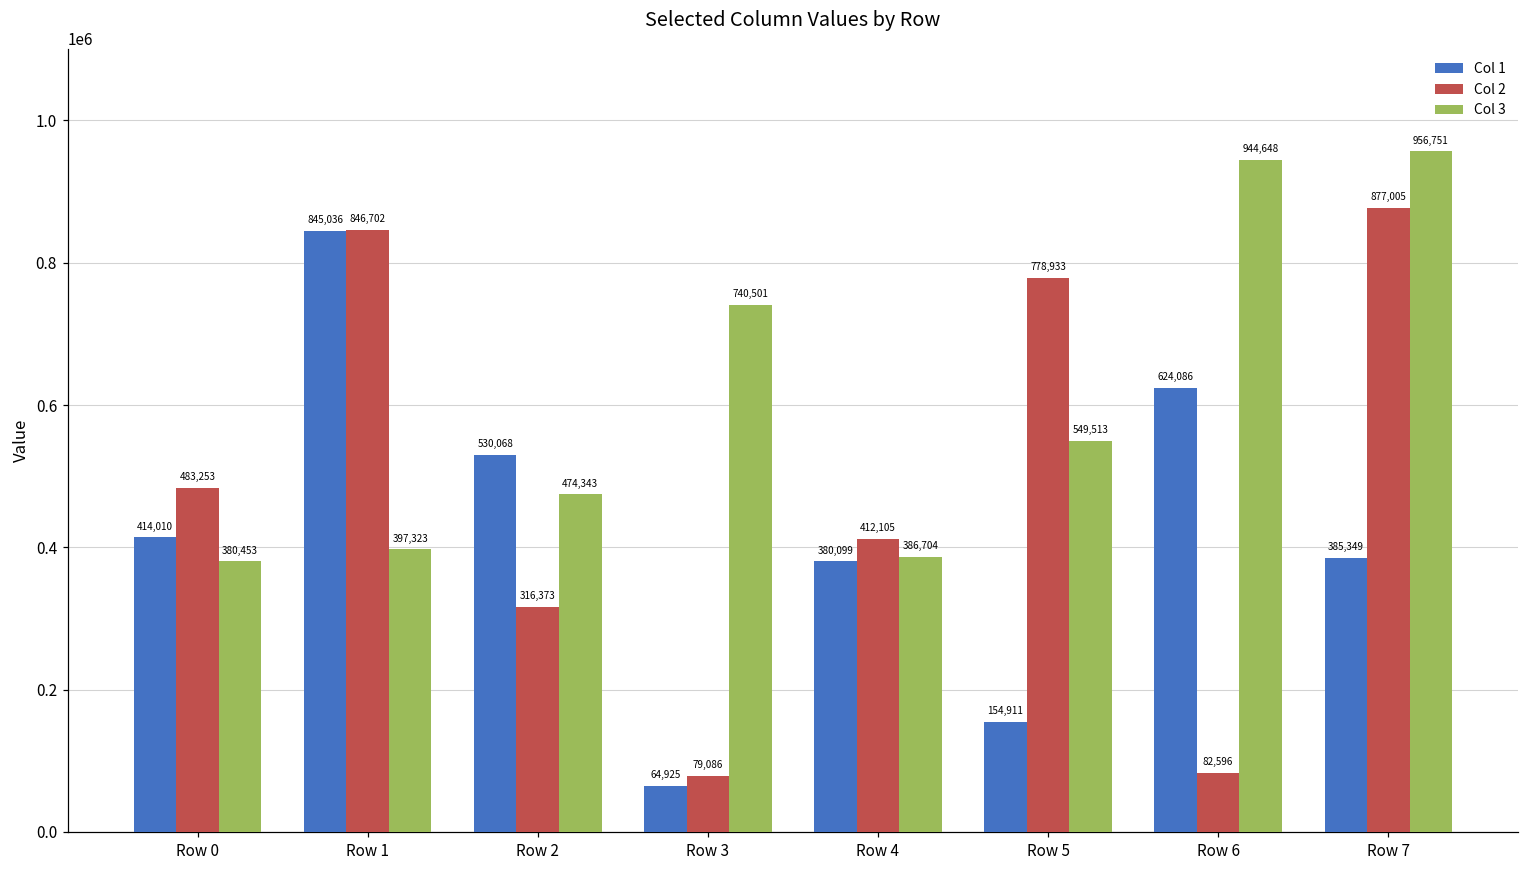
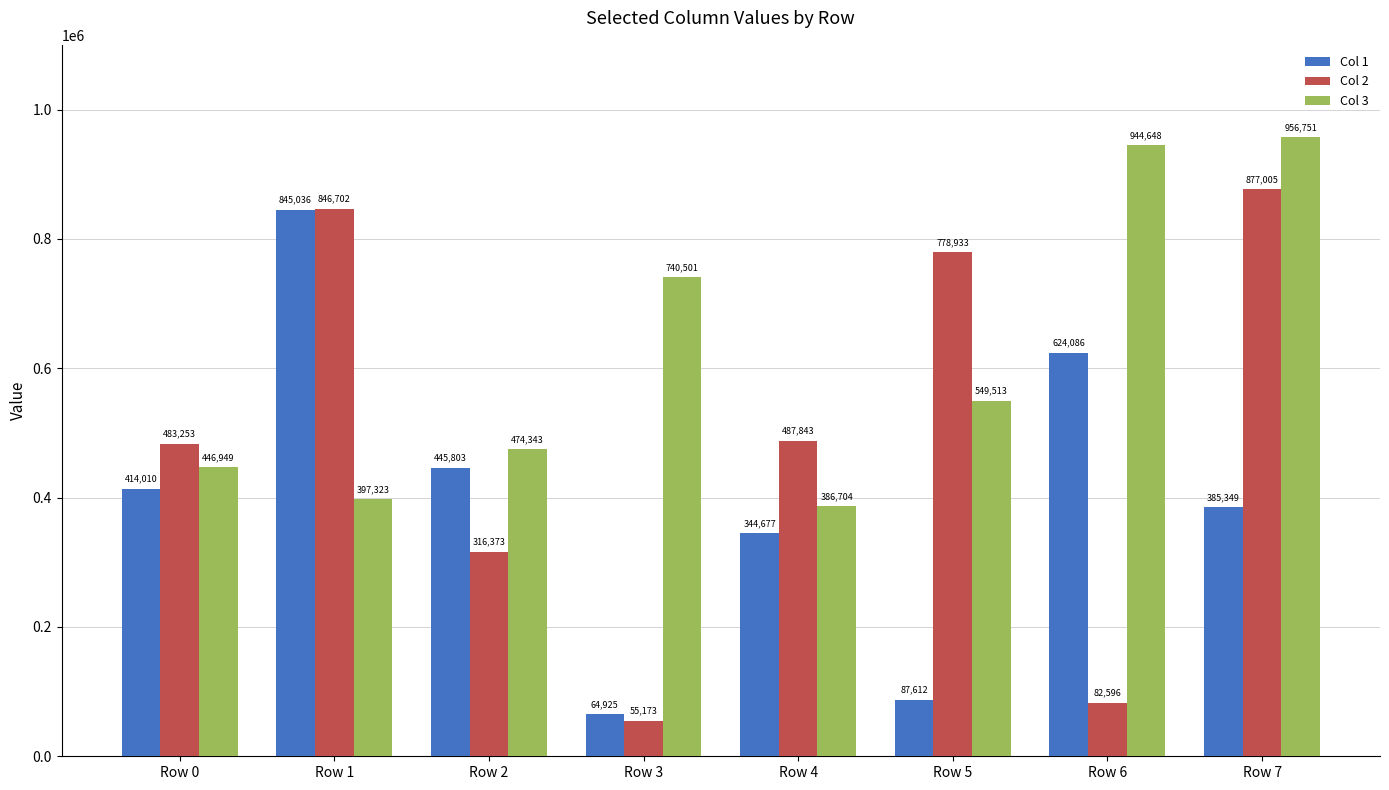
  {
    "Col 1": {
      "Row 0": "414,010",
      "Row 1": "845,036",
-     "Row 2": "530,068",
+     "Row 2": "445,803",
      "Row 3": "64,925",
-     "Row 4": "380,099",
-     "Row 5": "154,911",
+     "Row 4": "344,677",
+     "Row 5": "87,612",
      "Row 6": "624,086",
      "Row 7": "385,349"
    },
    "Col 2": {
      "Row 0": "483,253",
      "Row 1": "846,702",
      "Row 2": "316,373",
-     "Row 3": "79,086",
-     "Row 4": "412,105",
+     "Row 3": "55,173",
+     "Row 4": "487,843",
      "Row 5": "778,933",
      "Row 6": "82,596",
      "Row 7": "877,005"
    },
    "Col 3": {
-     "Row 0": "380,453",
+     "Row 0": "446,949",
      "Row 1": "397,323",
      "Row 2": "474,343",
      "Row 3": "740,501",
      "Row 4": "386,704",
      "Row 5": "549,513",
      "Row 6": "944,648",
      "Row 7": "956,751"
    }
  }
